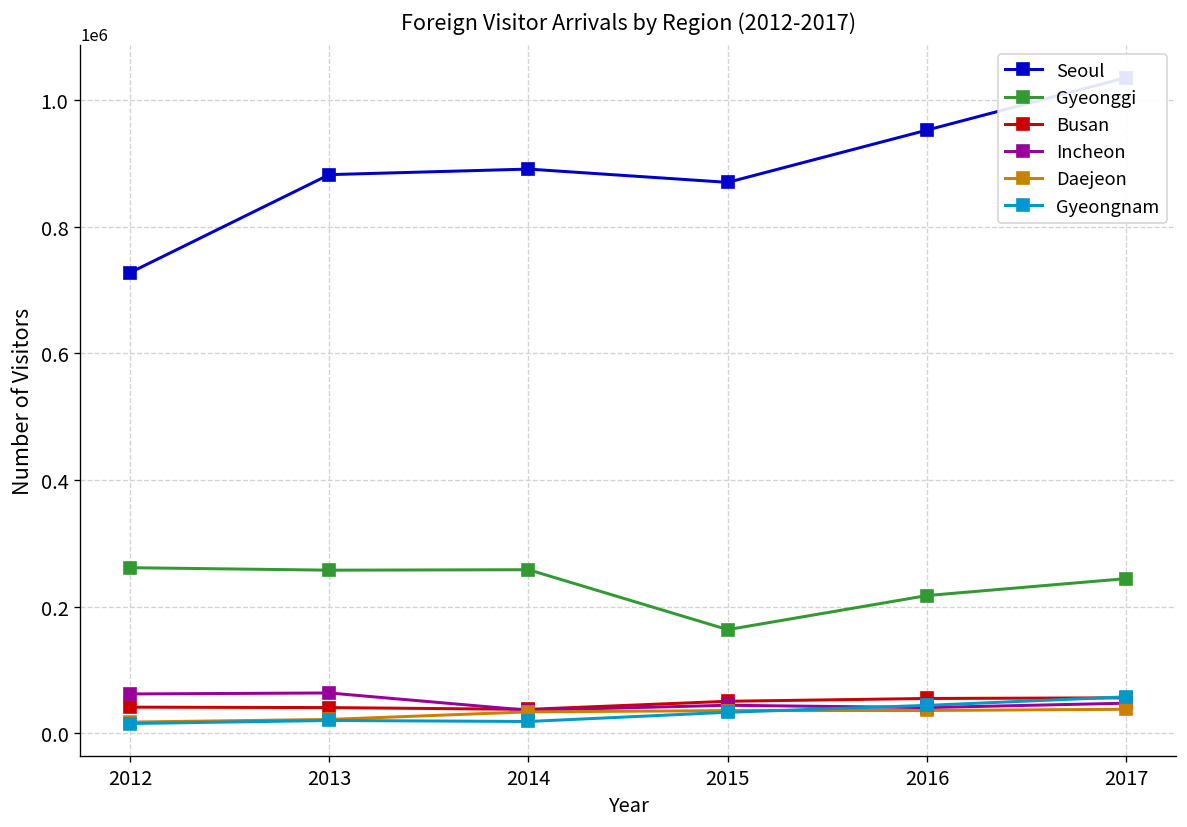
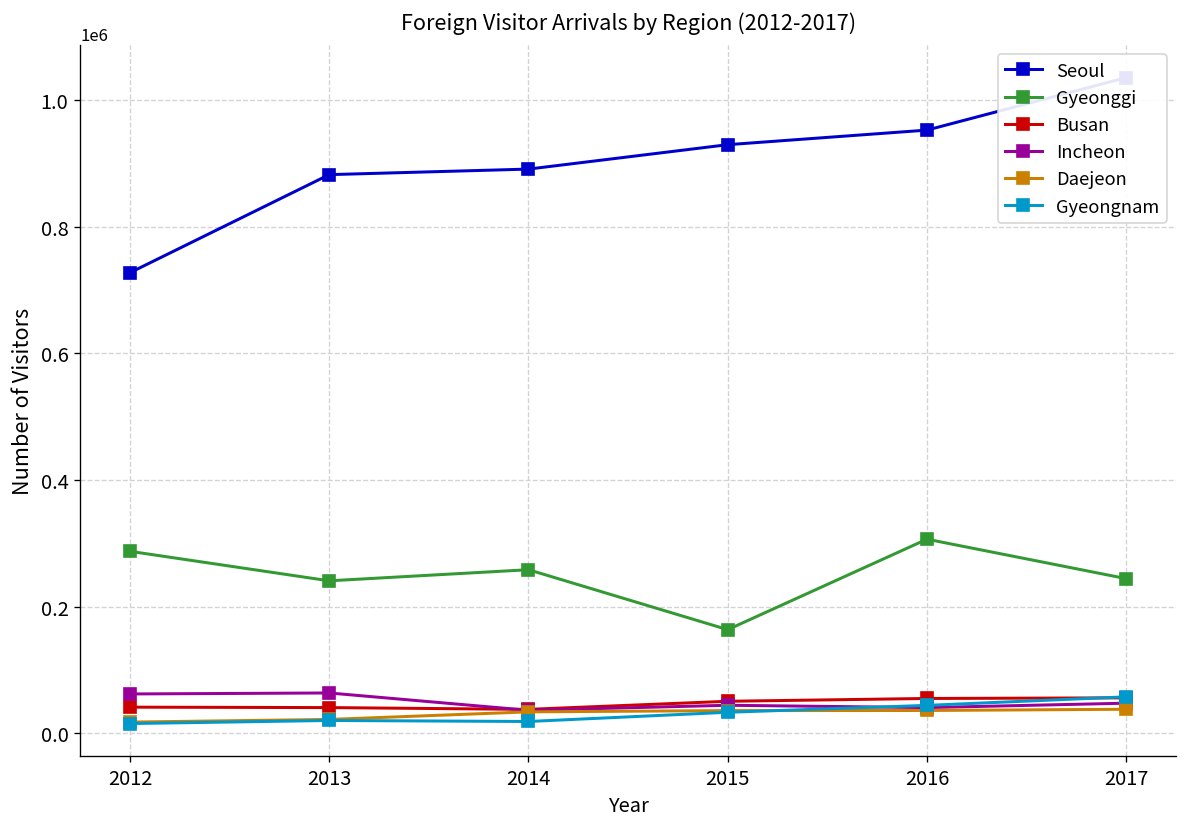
  {
    "Seoul": {
      "2012": 730000,
      "2013": 880000,
      "2014": 890000,
-     "2015": 870000,
+     "2015": 930000,
      "2016": 950000
    },
    "Gyeonggi": {
-     "2012": 260000,
-     "2013": 260000,
+     "2012": 290000,
+     "2013": 240000,
      "2014": 260000,
      "2015": 160000,
-     "2016": 220000,
+     "2016": 310000,
      "2017": 240000
    },
    "Busan": {
      "2012": 40000,
      "2013": 40000,
      "2015": 50000,
      "2016": 50000
    },
    "Incheon": {
      "2012": 60000,
      "2013": 60000,
      "2015": 40000,
      "2017": 50000
    },
    "Daejeon": {
      "2017": 40000
    },
    "Gyeongnam": {
      "2014": 20000
    }
  }
